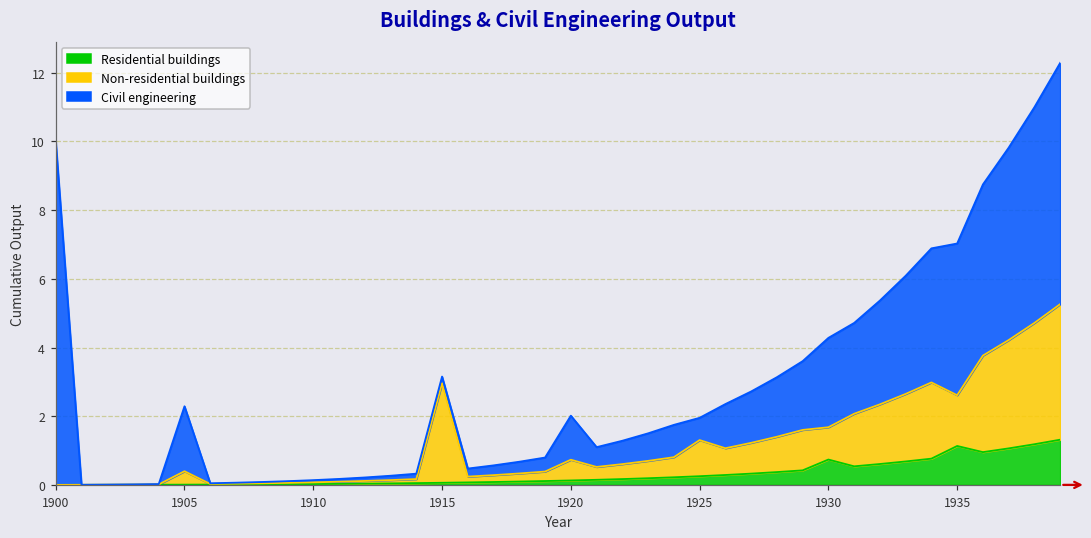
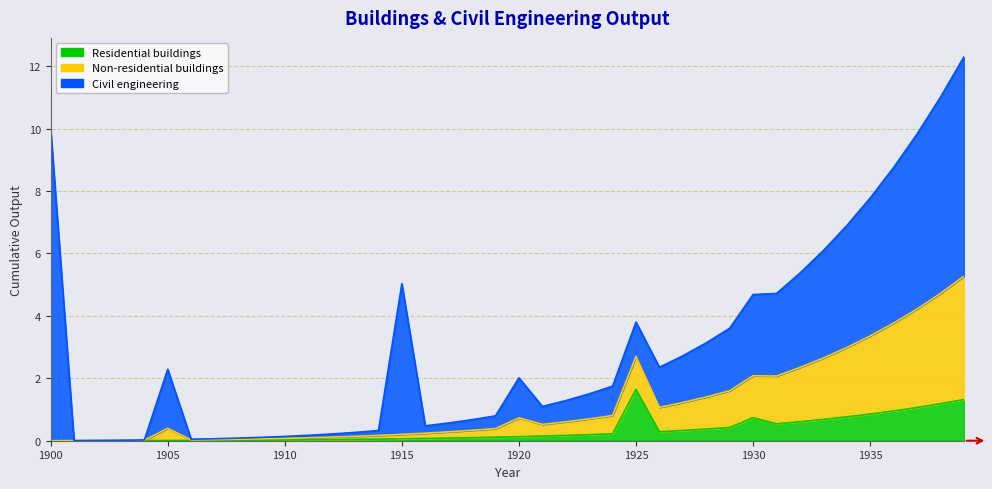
  {
    "Residential buildings": {
      "1905": 0.0,
      "1915": 0.1,
      "1920": 0.1,
-     "1925": 0.3,
+     "1925": 1.6,
      "1930": 0.7,
-     "1935": 1.1
+     "1935": 0.9
    },
    "Non-residential buildings": {
      "1905": 0.4,
-     "1915": 2.9,
+     "1915": 0.1,
      "1920": 0.6,
      "1925": 1.1,
-     "1930": 0.9,
-     "1935": 1.5
+     "1930": 1.3,
+     "1935": 2.5
    },
    "Civil engineering": {
      "1900": 10.0,
      "1905": 1.9,
-     "1915": 0.2,
+     "1915": 4.8,
      "1920": 1.3,
-     "1925": 0.6,
+     "1925": 1.1,
      "1930": 2.6,
      "1935": 4.4
    }
  }
